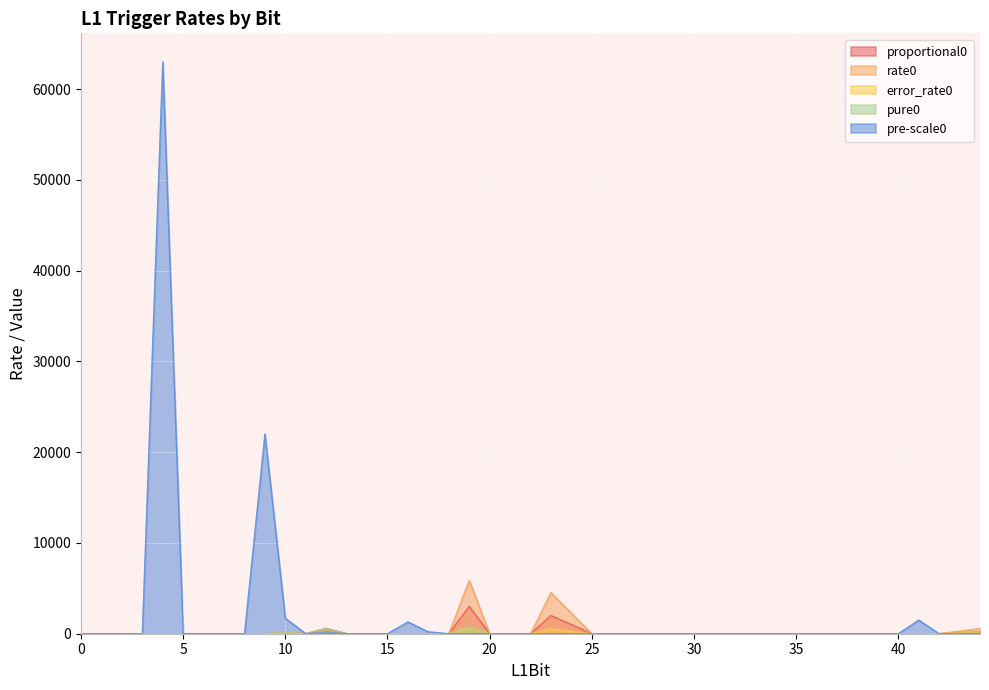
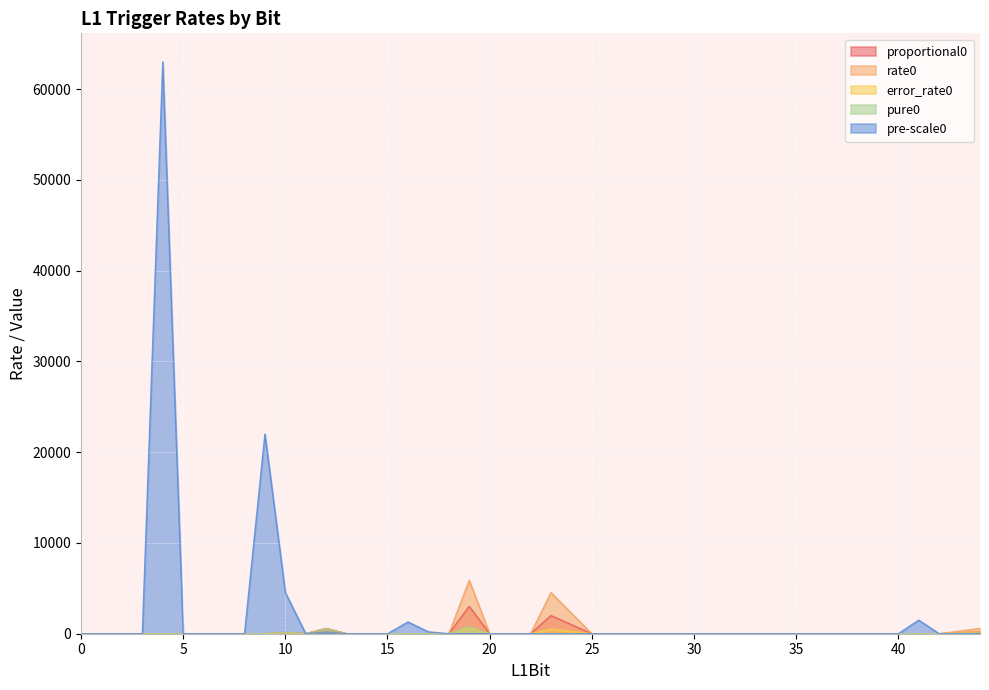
  {
    "pre-scale0": {
-     "10": 2000
+     "10": 5000
    }
  }
